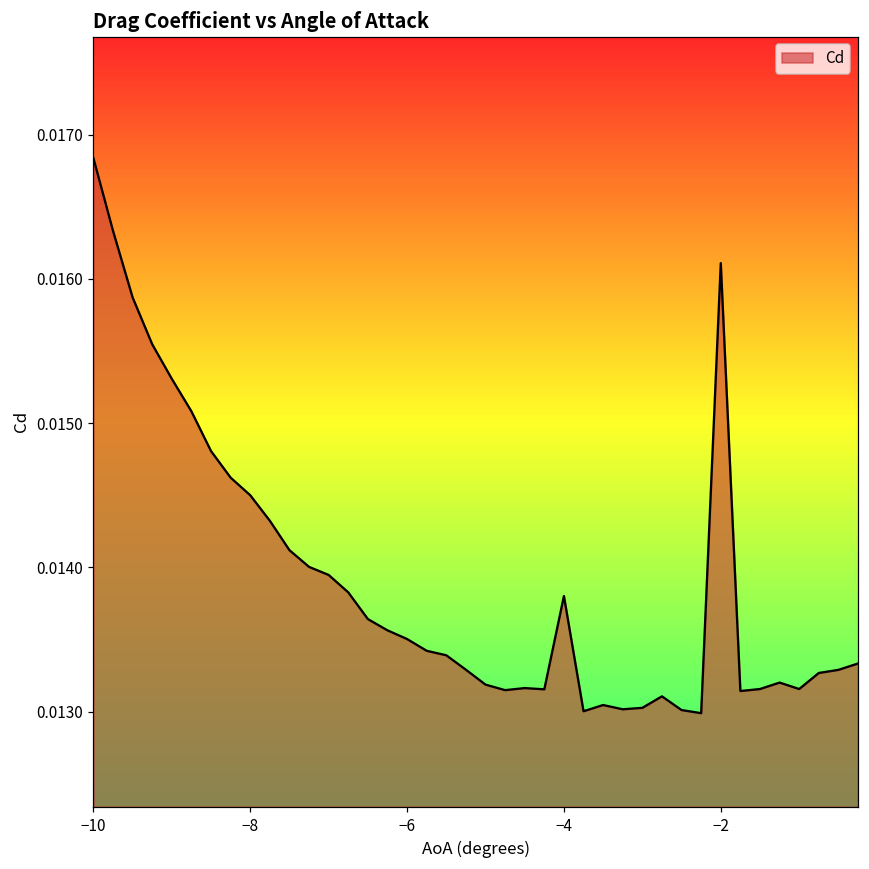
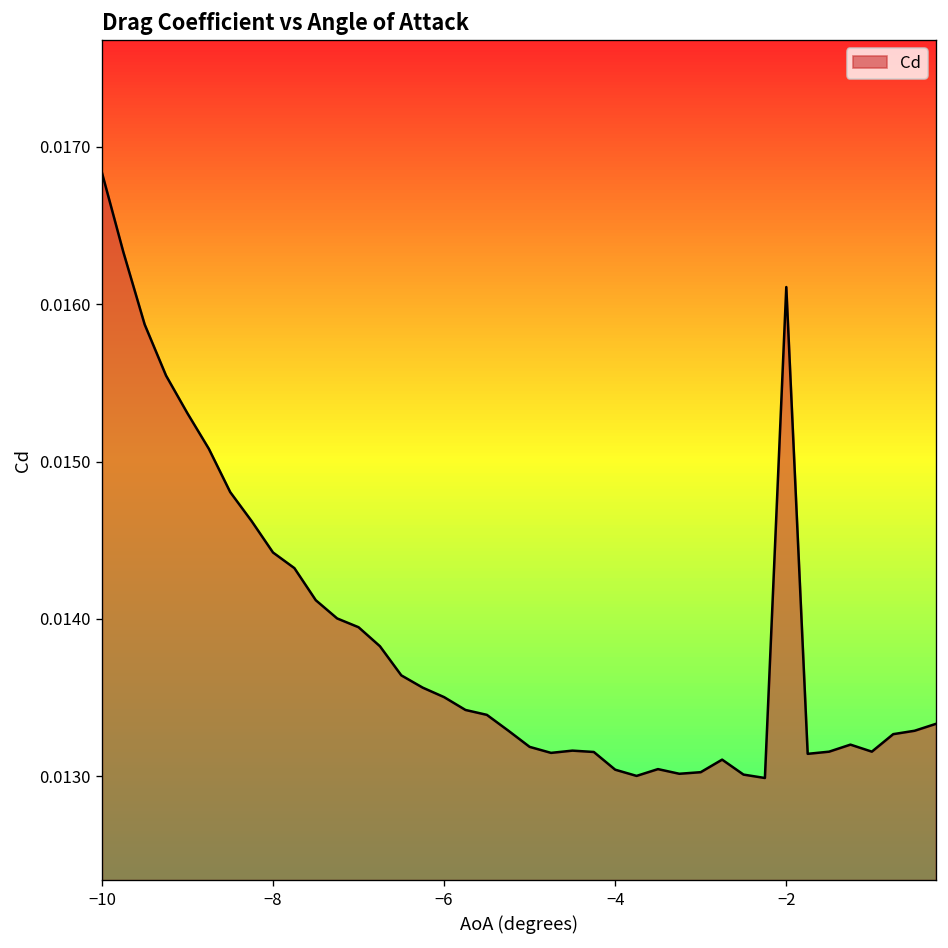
  {
    "−10": 0.01684,
-   "−8": 0.01450,
+   "−8": 0.01442,
    "−6": 0.01350,
-   "−4": 0.01380,
+   "−4": 0.01304,
    "−2": 0.01611
  }
